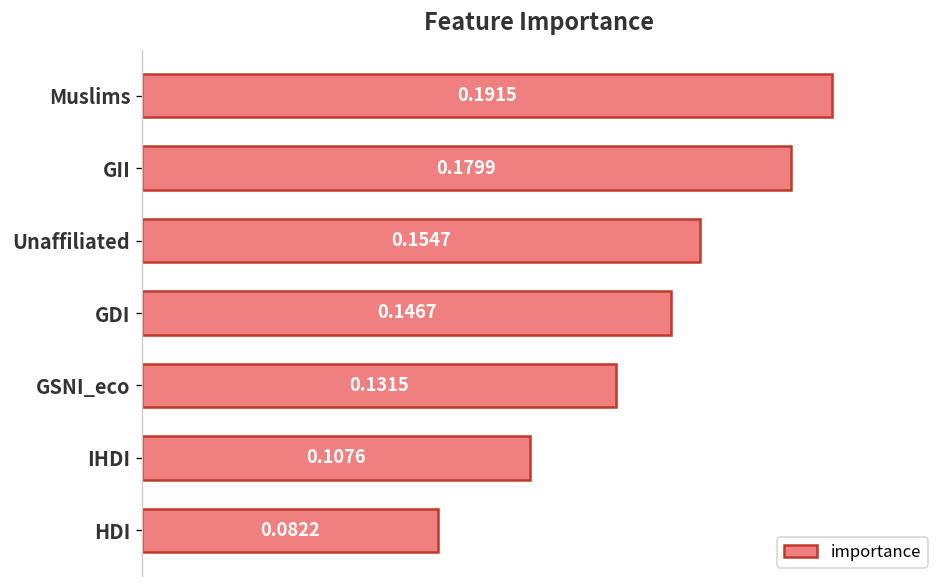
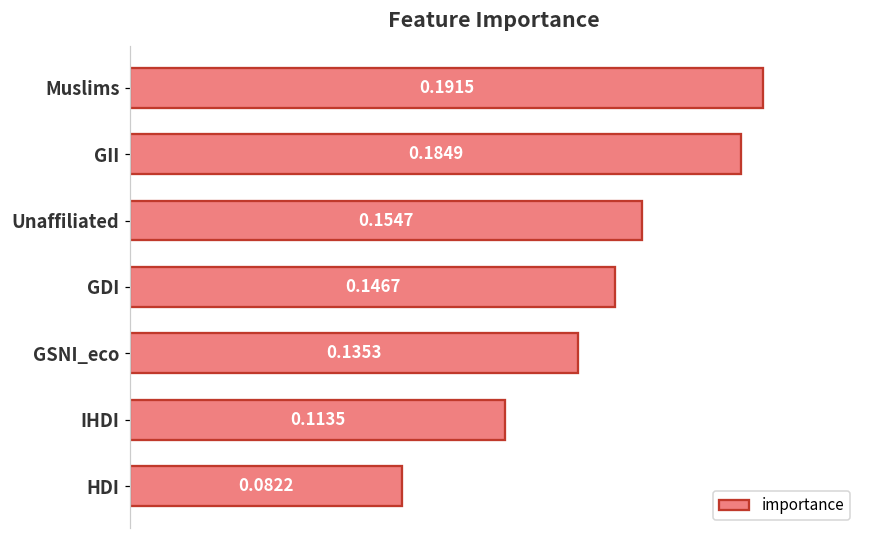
  {
    "Muslims": 0.1915,
-   "GII": 0.1799,
+   "GII": 0.1849,
    "Unaffiliated": 0.1547,
    "GDI": 0.1467,
-   "GSNI_eco": 0.1315,
-   "IHDI": 0.1076,
+   "GSNI_eco": 0.1353,
+   "IHDI": 0.1135,
    "HDI": 0.0822
  }
